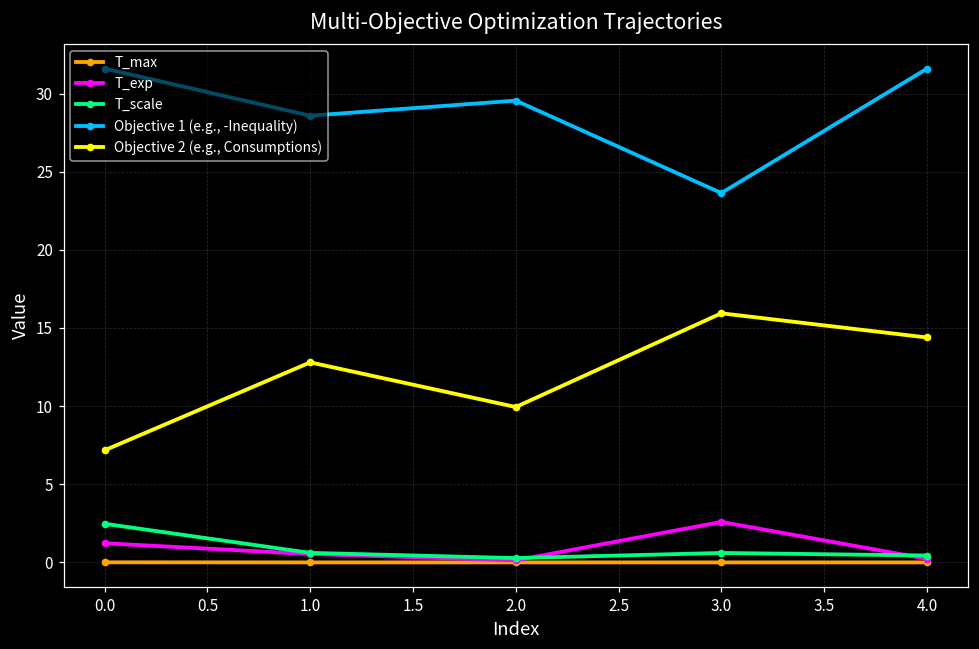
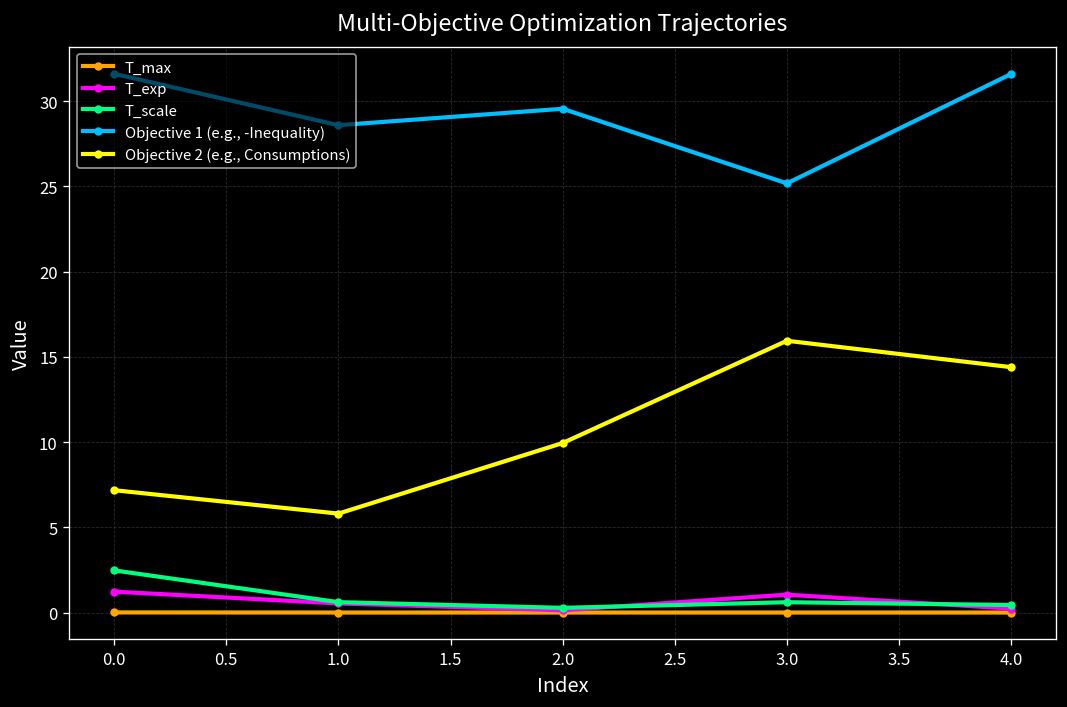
  {
    "T_max": {
      "0.0": 0.0,
      "1.0": 0.0,
      "3.0": 0.0,
      "4.0": 0.0
    },
    "T_exp": {
      "0.0": 1.2,
-     "3.0": 2.6,
+     "3.0": 1.0,
      "4.0": 0.2
    },
    "T_scale": {
      "0.0": 2.5,
      "3.0": 0.6,
      "4.0": 0.4
    },
    "Objective 1 (e.g., -Inequality)": {
      "2.0": 29.5,
-     "3.0": 23.6,
+     "3.0": 25.2,
      "4.0": 31.6
    },
    "Objective 2 (e.g., Consumptions)": {
      "0.0": 7.2,
-     "1.0": 12.8,
+     "1.0": 5.8,
      "2.0": 9.9,
      "3.0": 15.9,
      "4.0": 14.4
    }
  }
